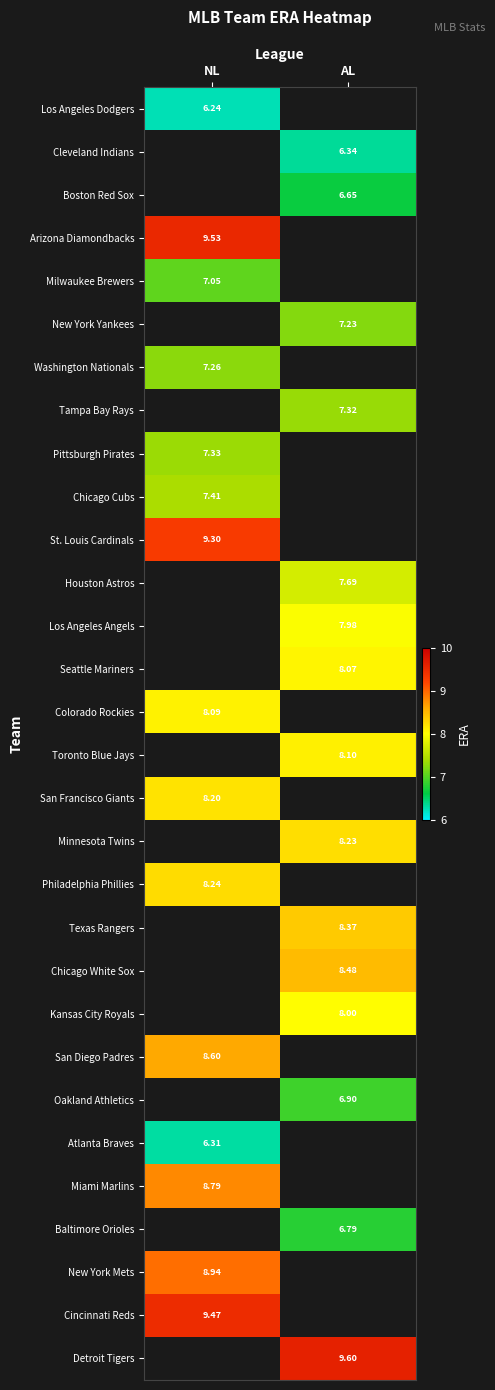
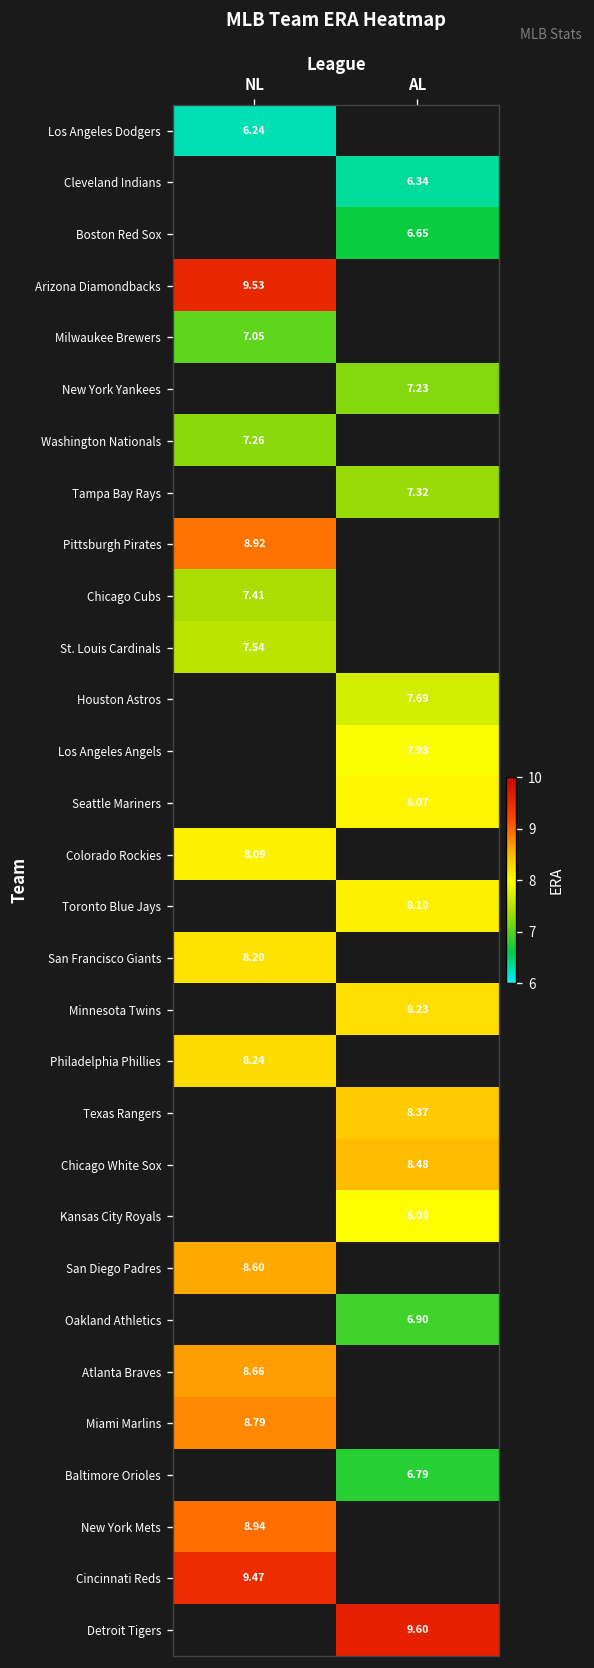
  {
    "Los Angeles Dodgers": {
      "NL": 6.24
    },
    "Cleveland Indians": {
      "AL": 6.34
    },
    "Boston Red Sox": {
      "AL": 6.65
    },
    "Arizona Diamondbacks": {
      "NL": 9.53
    },
    "Milwaukee Brewers": {
      "NL": 7.05
    },
    "New York Yankees": {
      "AL": 7.23
    },
    "Washington Nationals": {
      "NL": 7.26
    },
    "Tampa Bay Rays": {
      "AL": 7.32
    },
    "Pittsburgh Pirates": {
-     "NL": 7.33
+     "NL": 8.92
    },
    "Chicago Cubs": {
      "NL": 7.41
    },
    "St. Louis Cardinals": {
-     "NL": 9.30
+     "NL": 7.54
    },
    "Houston Astros": {
      "AL": 7.69
    },
    "Los Angeles Angels": {
      "AL": 7.98
    },
    "Seattle Mariners": {
      "AL": 8.07
    },
    "Colorado Rockies": {
      "NL": 8.09
    },
    "Toronto Blue Jays": {
      "AL": 8.10
    },
    "San Francisco Giants": {
      "NL": 8.20
    },
    "Minnesota Twins": {
      "AL": 8.23
    },
    "Philadelphia Phillies": {
      "NL": 8.24
    },
    "Texas Rangers": {
      "AL": 8.37
    },
    "Chicago White Sox": {
      "AL": 8.48
    },
    "Kansas City Royals": {
      "AL": 8.00
    },
    "San Diego Padres": {
      "NL": 8.60
    },
    "Oakland Athletics": {
      "AL": 6.90
    },
    "Atlanta Braves": {
-     "NL": 6.31
+     "NL": 8.66
    },
    "Miami Marlins": {
      "NL": 8.79
    },
    "Baltimore Orioles": {
      "AL": 6.79
    },
    "New York Mets": {
      "NL": 8.94
    },
    "Cincinnati Reds": {
      "NL": 9.47
    },
    "Detroit Tigers": {
      "AL": 9.60
    }
  }
